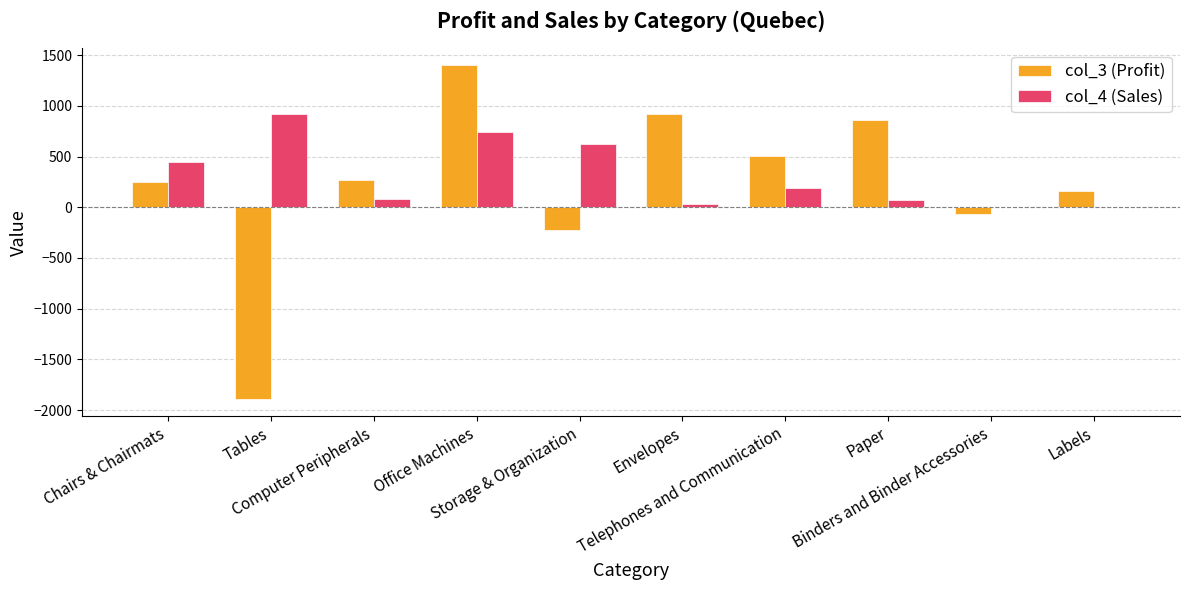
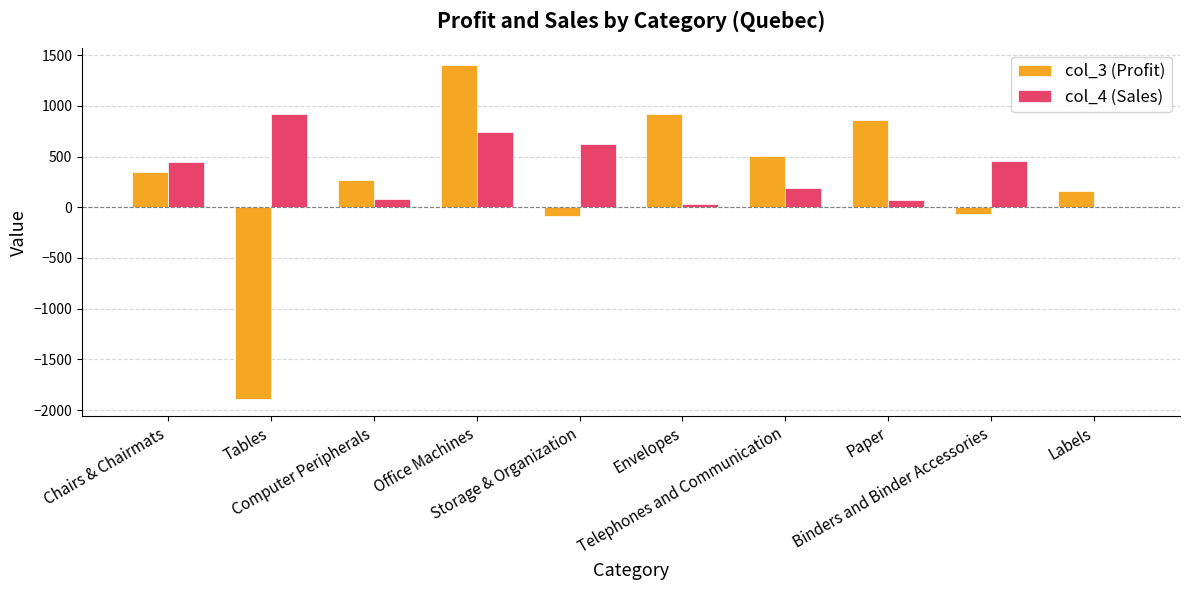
  {
    "col_3 (Profit)": {
-     "Chairs & Chairmats": 250,
+     "Chairs & Chairmats": 350,
      "Tables": -1890,
      "Computer Peripherals": 270,
      "Office Machines": 1400,
-     "Storage & Organization": -220,
+     "Storage & Organization": -90,
      "Envelopes": 920,
      "Telephones and Communication": 500,
      "Paper": 860,
      "Binders and Binder Accessories": -70,
      "Labels": 160
    },
    "col_4 (Sales)": {
      "Chairs & Chairmats": 450,
      "Tables": 920,
      "Computer Peripherals": 80,
      "Office Machines": 740,
      "Storage & Organization": 620,
      "Envelopes": 40,
      "Telephones and Communication": 190,
      "Paper": 70,
-     "Binders and Binder Accessories": 10
+     "Binders and Binder Accessories": 460
    }
  }
